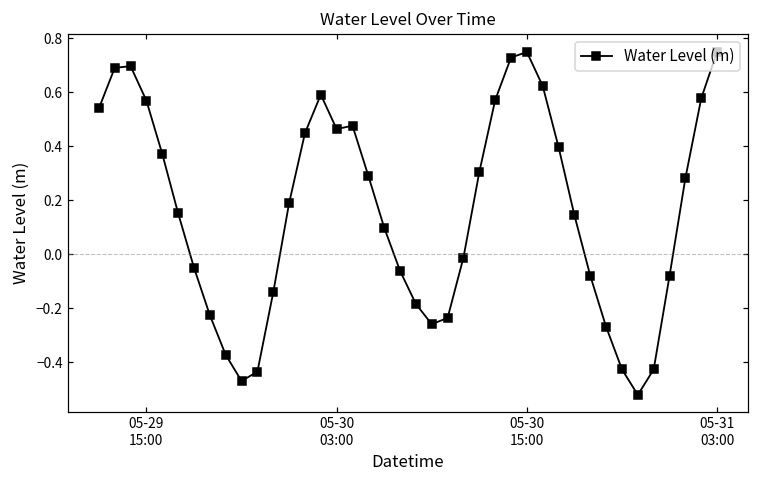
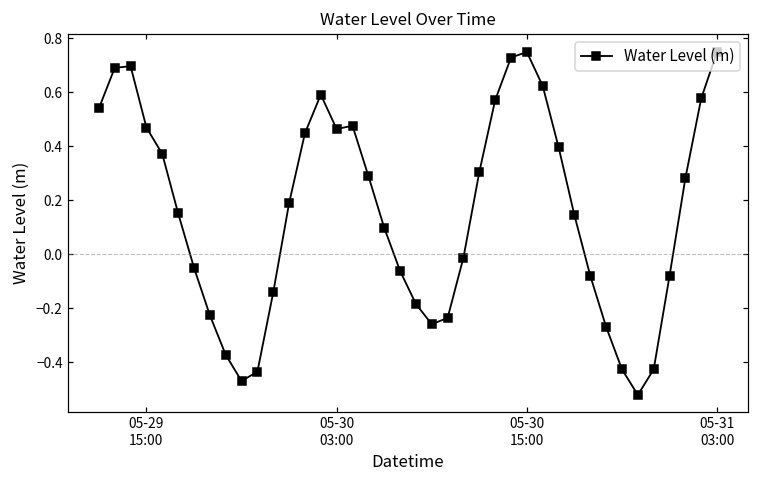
  {
-   "05-29 15:00": 0.57,
+   "05-29 15:00": 0.47,
    "05-30 03:00": 0.46,
    "05-30 15:00": 0.75
  }
